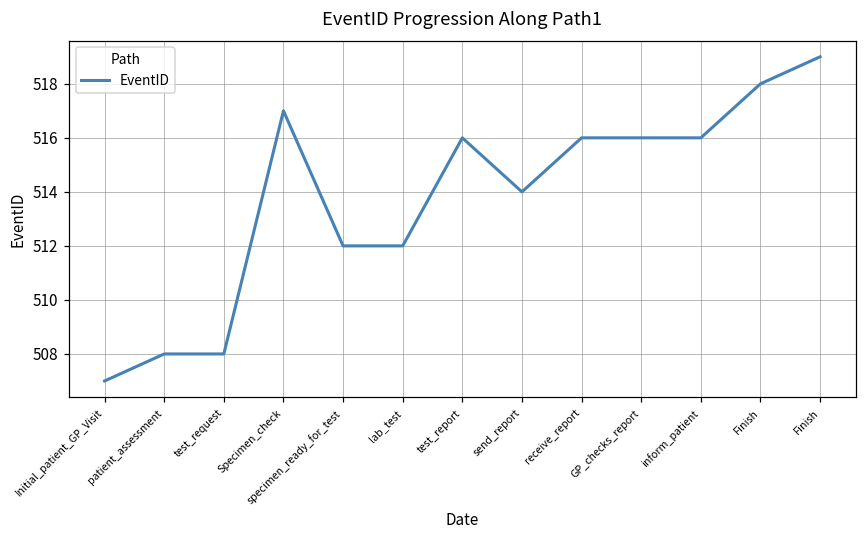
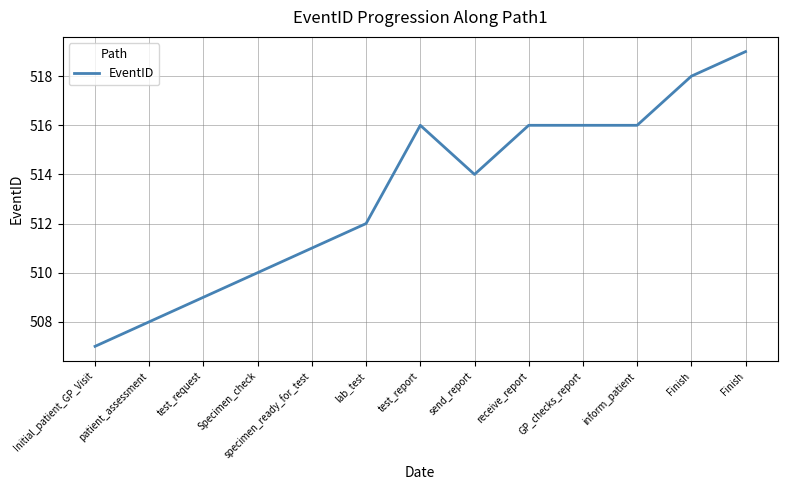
  {
    "Initial_patient_GP_Visit": 507,
    "patient_assessment": 508,
-   "test_request": 508,
-   "Specimen_check": 517,
-   "specimen_ready_for_test": 512,
+   "test_request": 509,
+   "Specimen_check": 510,
+   "specimen_ready_for_test": 511,
    "lab_test": 512,
    "test_report": 516,
    "send_report": 514,
    "receive_report": 516,
    "GP_checks_report": 516,
    "inform_patient": 516
  }
